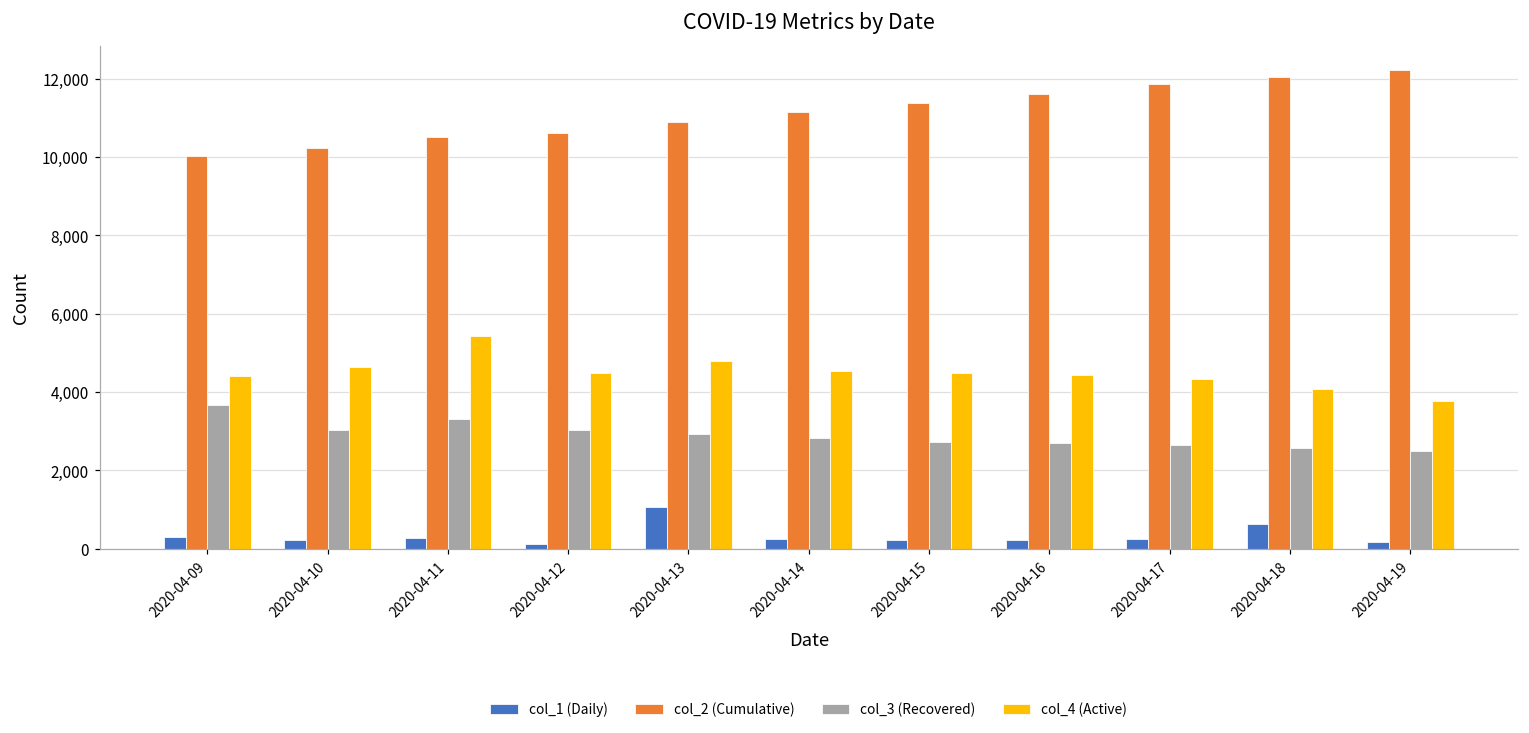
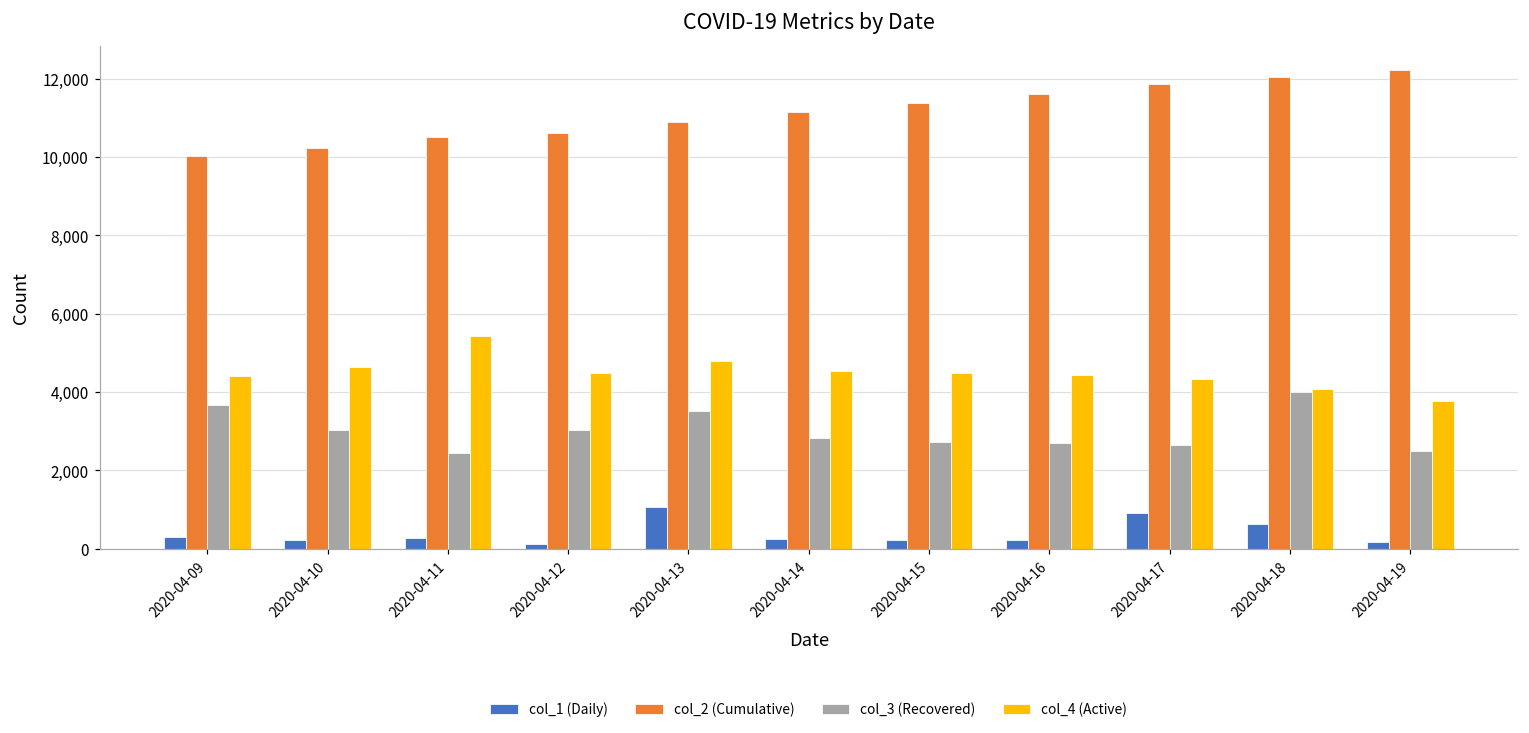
  {
    "col_1 (Daily)": {
      "2020-04-09": "300",
      "2020-04-10": "200",
      "2020-04-11": "300",
      "2020-04-12": "100",
      "2020-04-13": "1,100",
      "2020-04-14": "200",
      "2020-04-15": "200",
      "2020-04-16": "200",
-     "2020-04-17": "200",
+     "2020-04-17": "900",
      "2020-04-18": "600",
      "2020-04-19": "200"
    },
    "col_2 (Cumulative)": {
      "2020-04-09": "10,000",
      "2020-04-10": "10,200",
      "2020-04-11": "10,500",
      "2020-04-12": "10,600",
      "2020-04-13": "10,900",
      "2020-04-14": "11,100",
      "2020-04-15": "11,400",
      "2020-04-16": "11,600",
      "2020-04-17": "11,900",
      "2020-04-18": "12,100",
      "2020-04-19": "12,200"
    },
    "col_3 (Recovered)": {
      "2020-04-09": "3,700",
      "2020-04-10": "3,000",
-     "2020-04-11": "3,300",
+     "2020-04-11": "2,500",
      "2020-04-12": "3,000",
-     "2020-04-13": "2,900",
+     "2020-04-13": "3,500",
      "2020-04-14": "2,800",
      "2020-04-15": "2,700",
      "2020-04-16": "2,700",
      "2020-04-17": "2,600",
-     "2020-04-18": "2,600",
+     "2020-04-18": "4,000",
      "2020-04-19": "2,500"
    },
    "col_4 (Active)": {
      "2020-04-09": "4,400",
      "2020-04-10": "4,700",
      "2020-04-11": "5,400",
      "2020-04-12": "4,500",
      "2020-04-13": "4,800",
      "2020-04-14": "4,500",
      "2020-04-15": "4,500",
      "2020-04-16": "4,400",
      "2020-04-17": "4,300",
      "2020-04-18": "4,100",
      "2020-04-19": "3,800"
    }
  }
